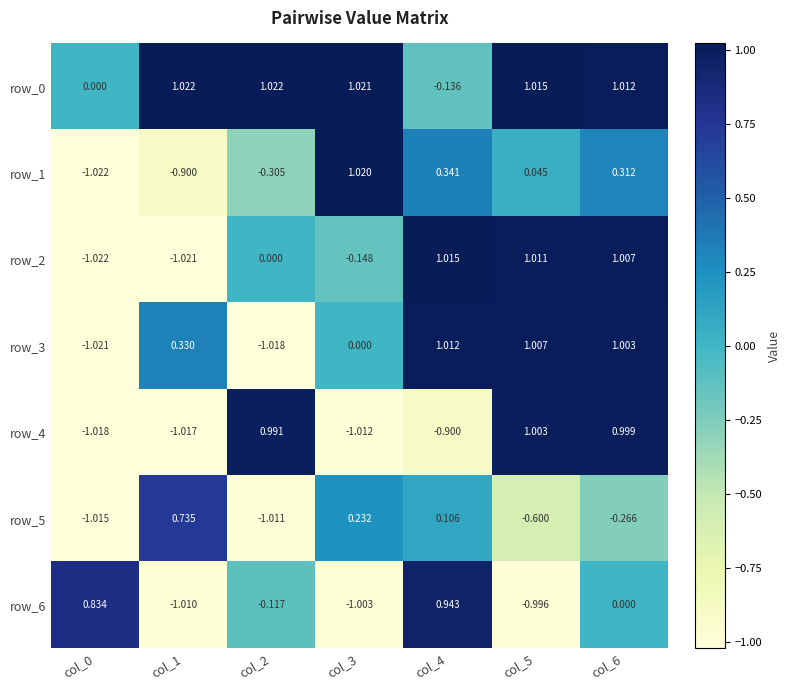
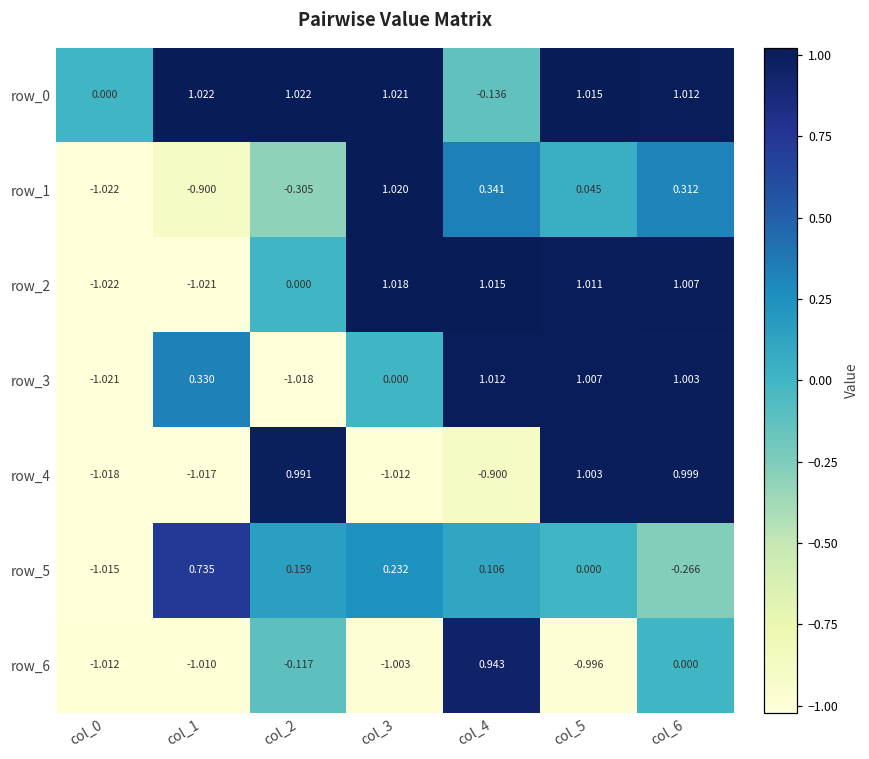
  {
    "row_0": {
      "col_0": 0.000,
      "col_1": 1.022,
      "col_2": 1.022,
      "col_3": 1.021,
      "col_4": -0.136,
      "col_5": 1.015,
      "col_6": 1.012
    },
    "row_1": {
      "col_0": -1.022,
      "col_1": -0.900,
      "col_2": -0.305,
      "col_3": 1.020,
      "col_4": 0.341,
      "col_5": 0.045,
      "col_6": 0.312
    },
    "row_2": {
      "col_0": -1.022,
      "col_1": -1.021,
      "col_2": 0.000,
-     "col_3": -0.148,
+     "col_3": 1.018,
      "col_4": 1.015,
      "col_5": 1.011,
      "col_6": 1.007
    },
    "row_3": {
      "col_0": -1.021,
      "col_1": 0.330,
      "col_2": -1.018,
      "col_3": 0.000,
      "col_4": 1.012,
      "col_5": 1.007,
      "col_6": 1.003
    },
    "row_4": {
      "col_0": -1.018,
      "col_1": -1.017,
      "col_2": 0.991,
      "col_3": -1.012,
      "col_4": -0.900,
      "col_5": 1.003,
      "col_6": 0.999
    },
    "row_5": {
      "col_0": -1.015,
      "col_1": 0.735,
-     "col_2": -1.011,
+     "col_2": 0.159,
      "col_3": 0.232,
      "col_4": 0.106,
-     "col_5": -0.600,
+     "col_5": 0.000,
      "col_6": -0.266
    },
    "row_6": {
-     "col_0": 0.834,
+     "col_0": -1.012,
      "col_1": -1.010,
      "col_2": -0.117,
      "col_3": -1.003,
      "col_4": 0.943,
      "col_5": -0.996,
      "col_6": 0.000
    }
  }
